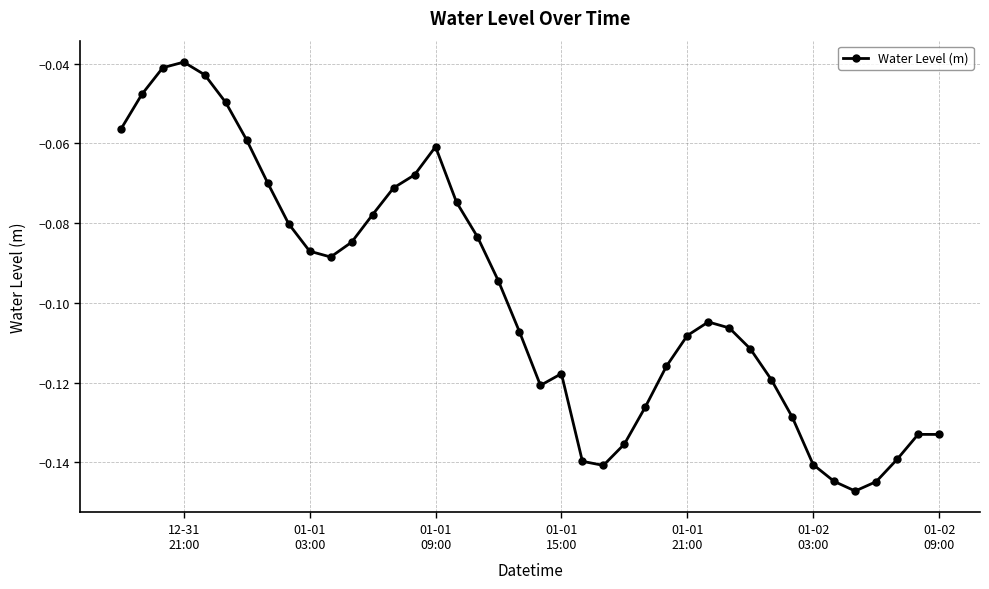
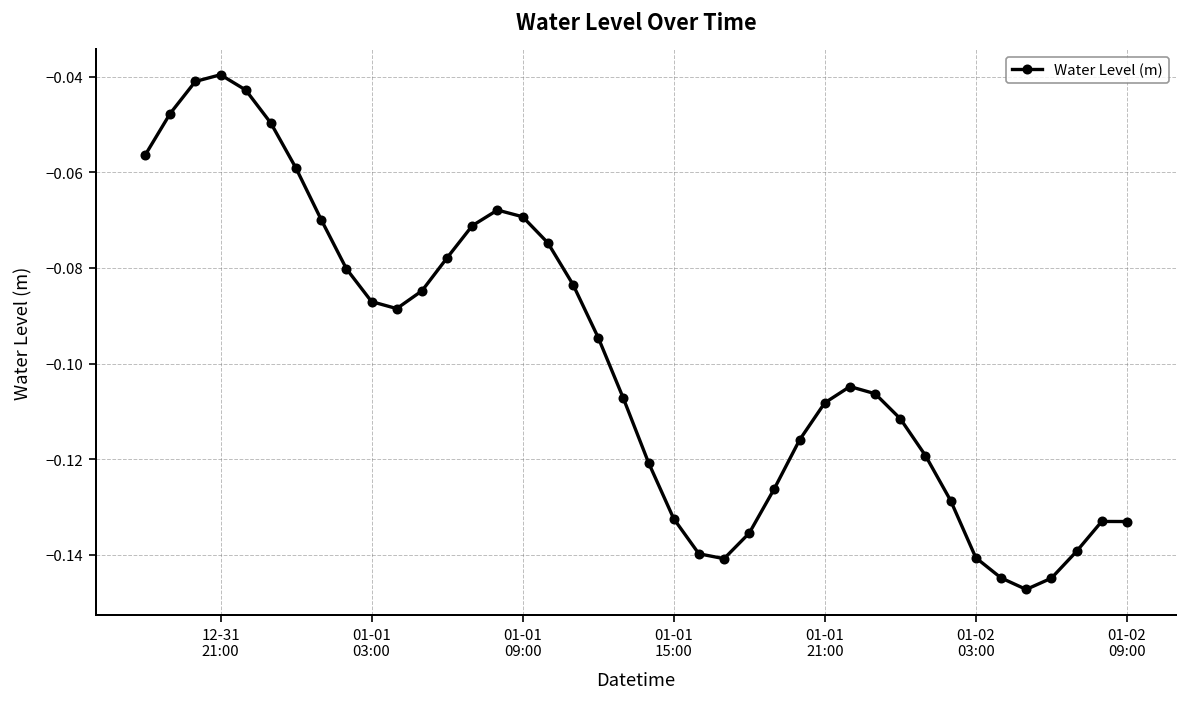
  {
    "12-31 21:00": -0.040,
    "01-01 03:00": -0.087,
-   "01-01 09:00": -0.061,
-   "01-01 15:00": -0.118,
+   "01-01 09:00": -0.069,
+   "01-01 15:00": -0.132,
    "01-01 21:00": -0.108,
    "01-02 03:00": -0.141,
    "01-02 09:00": -0.133
  }
